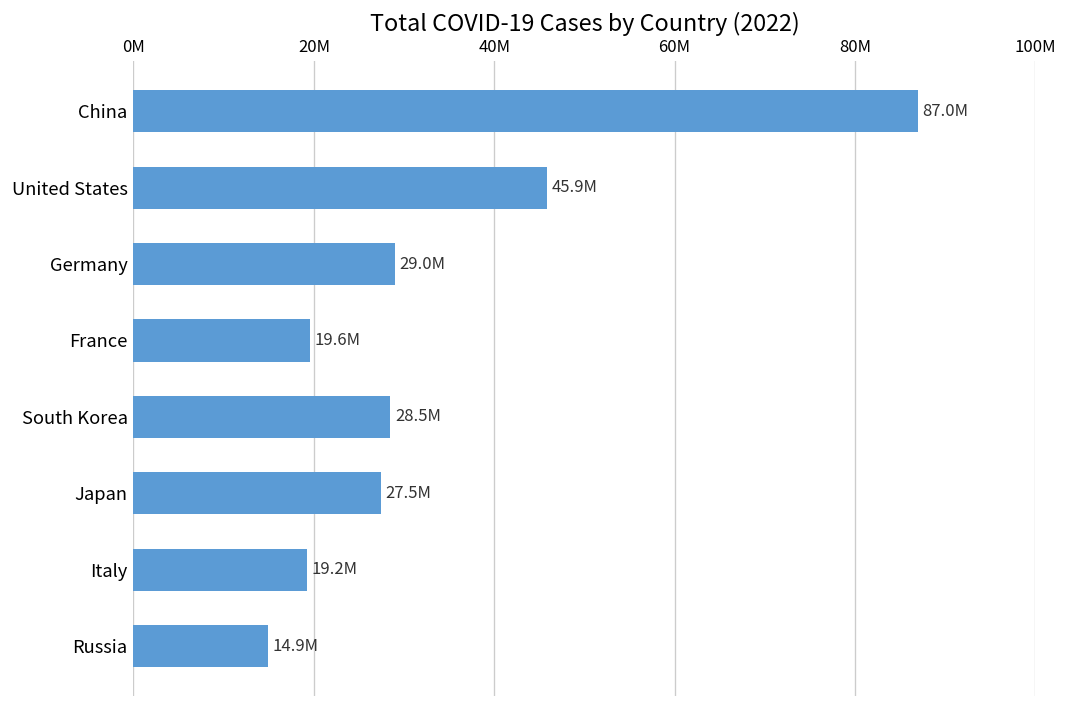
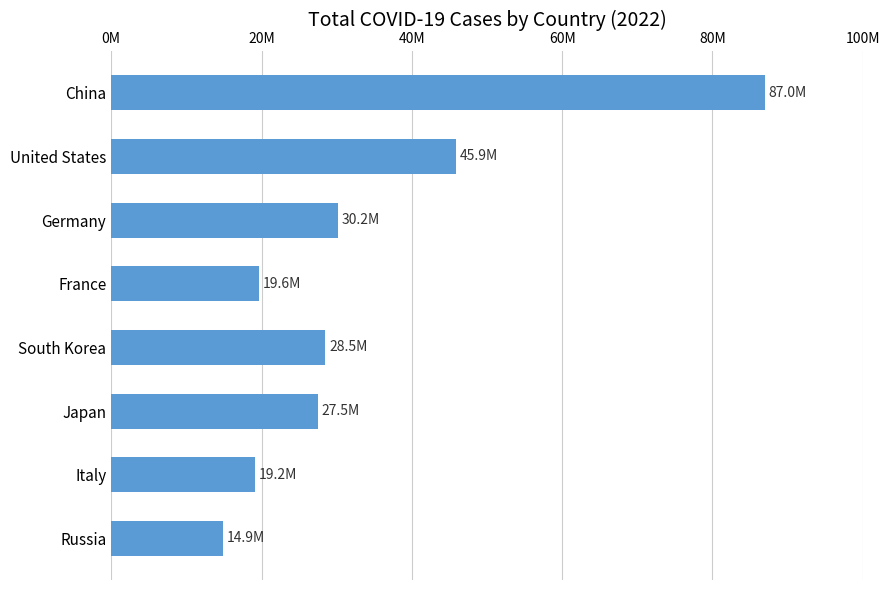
  {
    "China": "87.0M",
    "United States": "45.9M",
-   "Germany": "29.0M",
+   "Germany": "30.2M",
    "France": "19.6M",
    "South Korea": "28.5M",
    "Japan": "27.5M",
    "Italy": "19.2M",
    "Russia": "14.9M"
  }
